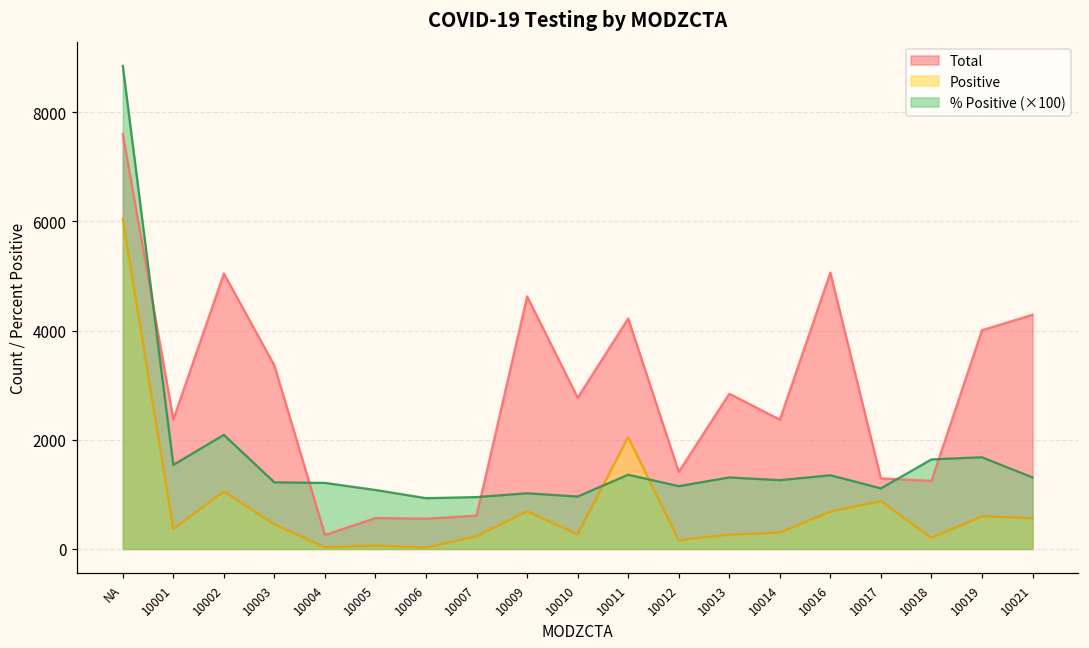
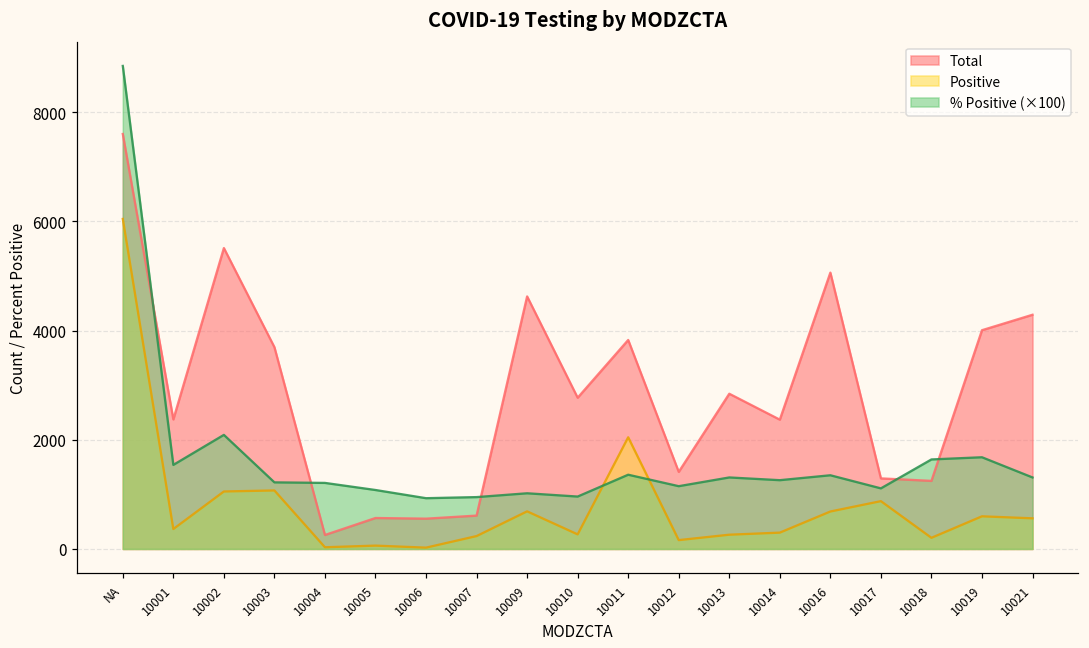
  {
    "Total": {
      "NA": 7600,
      "10001": 2400,
-     "10002": 5000,
-     "10003": 3400,
+     "10002": 5500,
+     "10003": 3700,
      "10004": 300,
      "10005": 600,
      "10006": 600,
      "10007": 600,
      "10009": 4600,
      "10010": 2800,
-     "10011": 4200,
+     "10011": 3800,
      "10012": 1400,
      "10013": 2800,
      "10014": 2400,
      "10016": 5100,
      "10017": 1300,
      "10018": 1200,
      "10019": 4000,
      "10021": 4300
    },
    "Positive": {
      "NA": 6000,
      "10001": 400,
      "10002": 1100,
-     "10003": 500,
+     "10003": 1100,
      "10004": 0,
      "10005": 100,
      "10006": 0,
      "10007": 200,
      "10009": 700,
      "10010": 300,
      "10011": 2000,
      "10012": 200,
      "10013": 300,
      "10014": 300,
      "10016": 700,
      "10017": 900,
      "10018": 200,
      "10019": 600,
      "10021": 600
    },
    "% Positive (×100)": {
      "NA": 8900,
      "10001": 1500,
      "10002": 2100,
      "10003": 1200,
      "10004": 1200,
      "10005": 1100,
      "10006": 900,
      "10007": 1000,
      "10009": 1000,
      "10010": 1000,
      "10011": 1400,
      "10012": 1200,
      "10013": 1300,
      "10014": 1300,
      "10016": 1400,
      "10017": 1100,
      "10018": 1600,
      "10019": 1700,
      "10021": 1300
    }
  }
